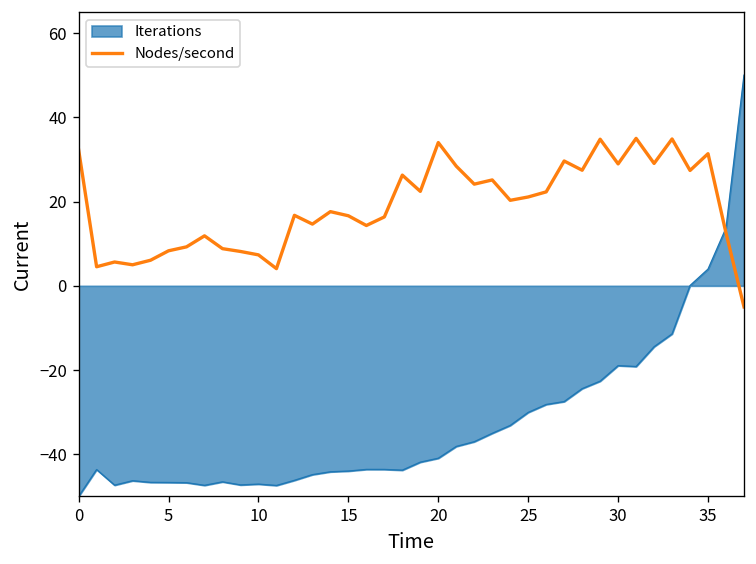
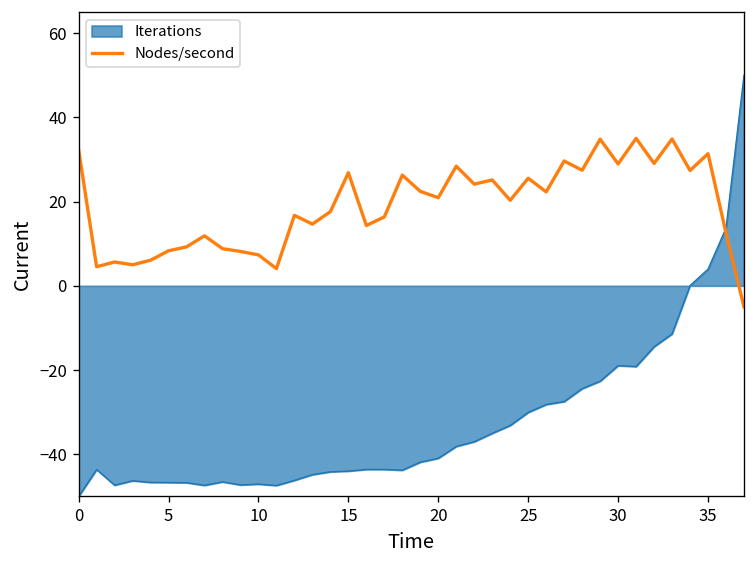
  {
    "Nodes/second": {
      "0": 32,
      "5": 8,
      "10": 7,
-     "15": 17,
-     "20": 34,
-     "25": 21,
+     "15": 27,
+     "20": 21,
+     "25": 26,
      "30": 29,
      "35": 31
    }
  }
